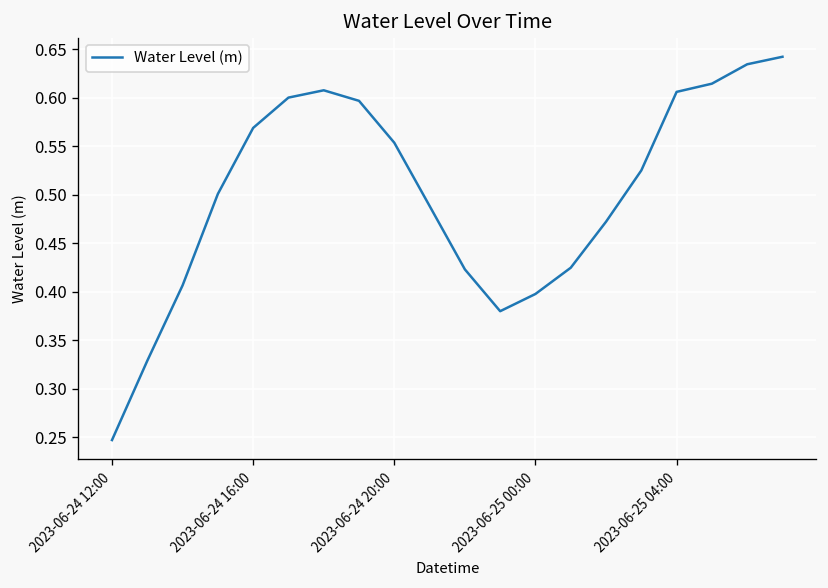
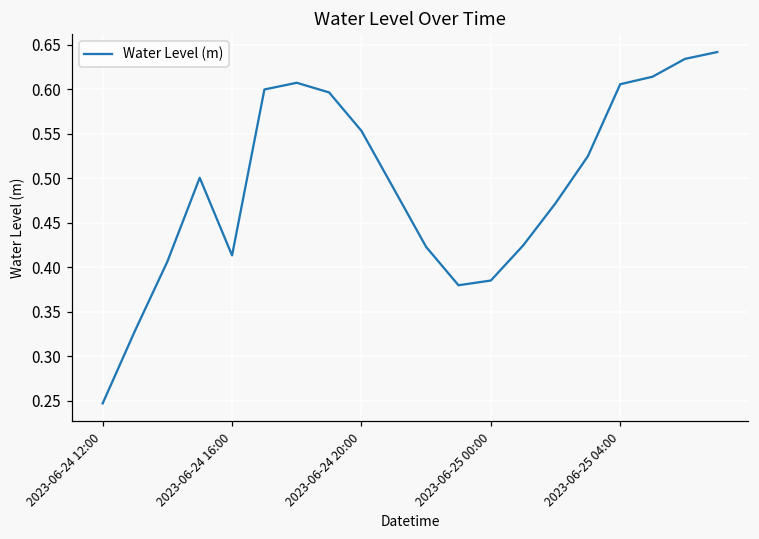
  {
    "2023-06-24 12:00": 0.25,
-   "2023-06-24 16:00": 0.57,
+   "2023-06-24 16:00": 0.41,
    "2023-06-24 20:00": 0.55,
-   "2023-06-25 00:00": 0.40,
+   "2023-06-25 00:00": 0.39,
    "2023-06-25 04:00": 0.61
  }
